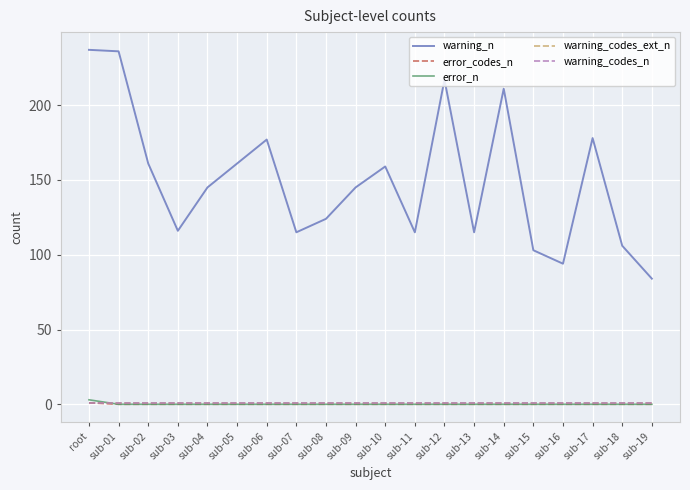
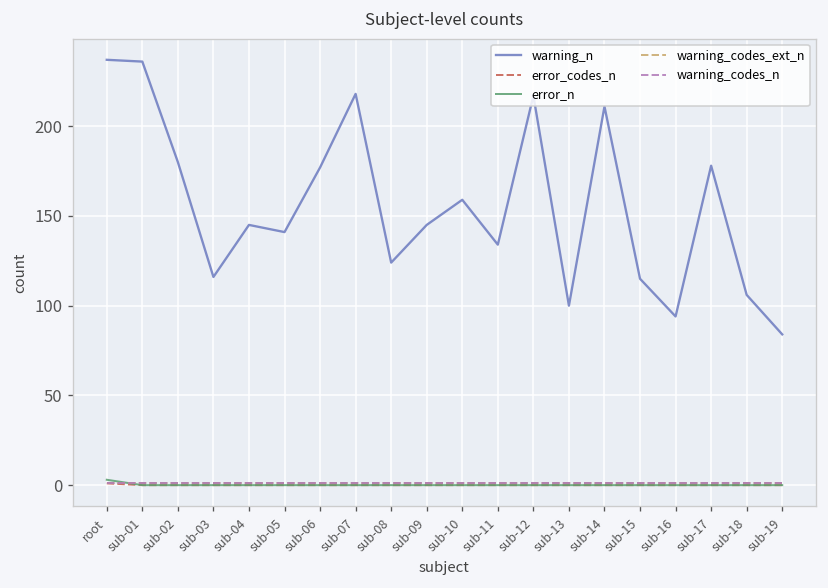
  {
    "warning_n": {
      "root": 237,
      "sub-01": 236,
-     "sub-02": 161,
+     "sub-02": 180,
      "sub-03": 116,
      "sub-04": 145,
-     "sub-05": 161,
+     "sub-05": 141,
      "sub-06": 177,
-     "sub-07": 115,
+     "sub-07": 218,
      "sub-08": 124,
      "sub-09": 145,
      "sub-10": 159,
-     "sub-11": 115,
-     "sub-13": 115,
+     "sub-11": 134,
+     "sub-13": 100,
      "sub-14": 211,
-     "sub-15": 103,
+     "sub-15": 115,
      "sub-16": 94,
      "sub-17": 178,
      "sub-18": 106,
      "sub-19": 84
    },
    "error_n": {
      "root": 3
    }
  }
